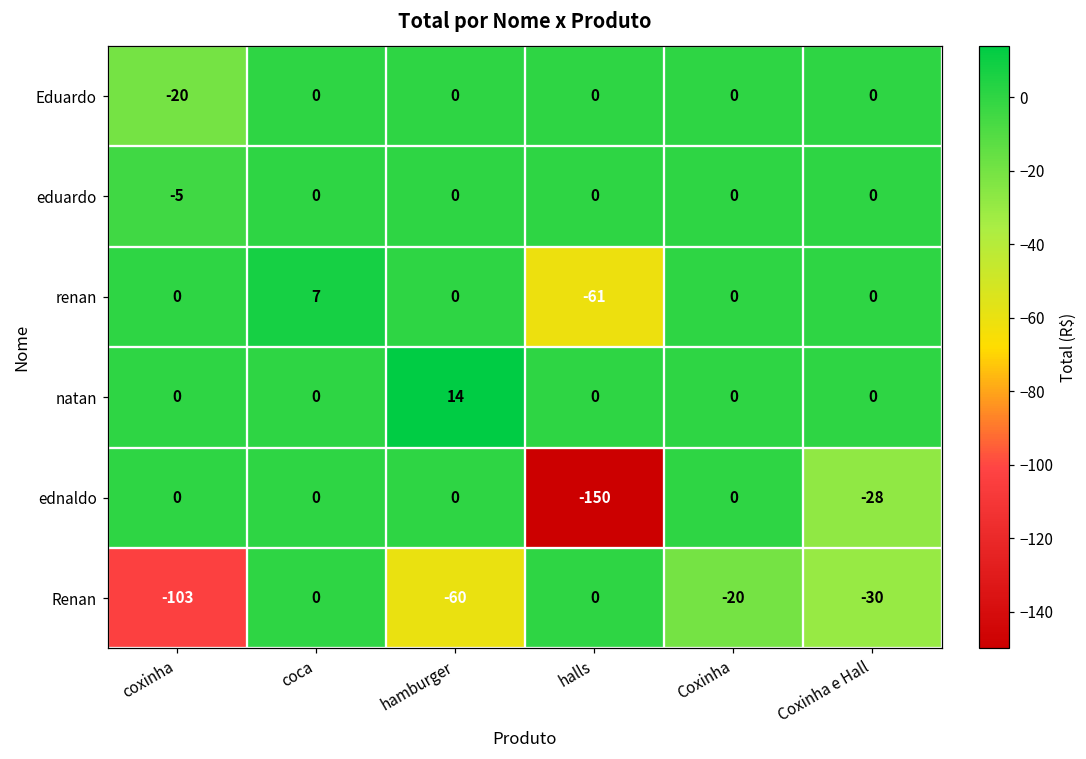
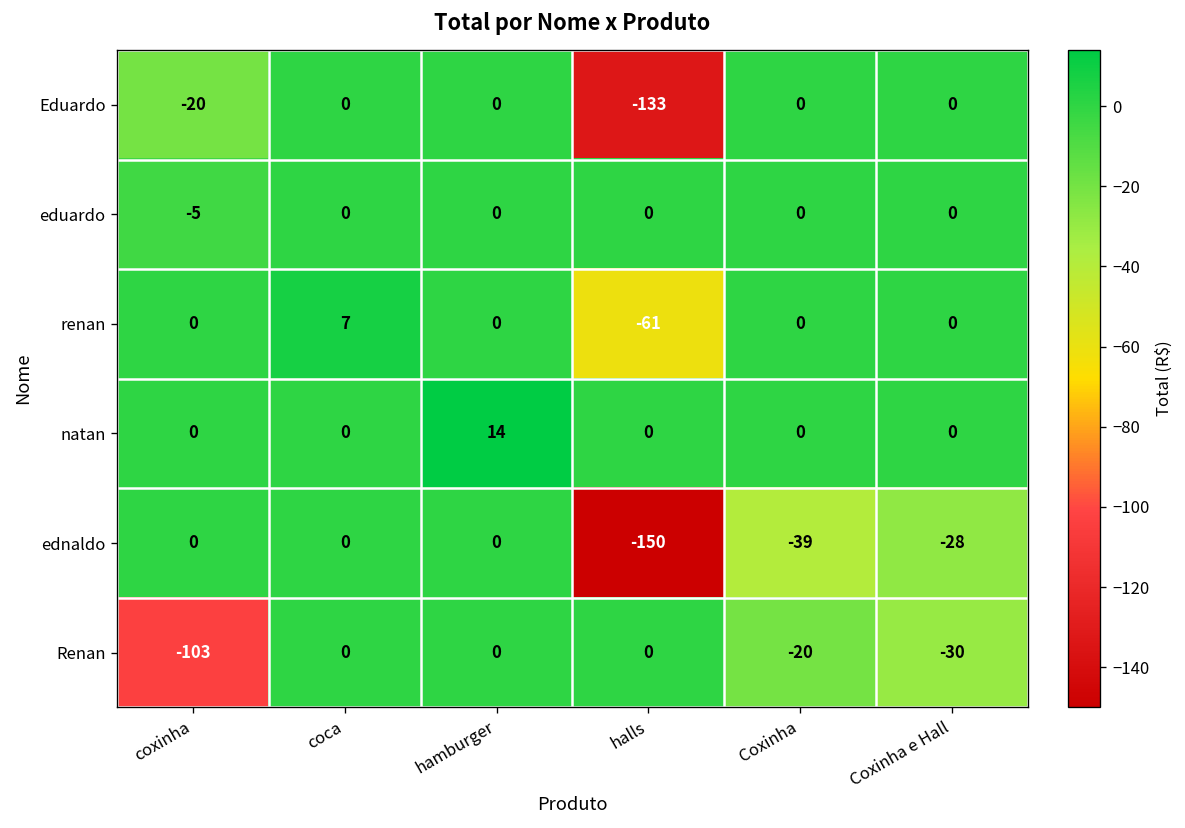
  {
    "Eduardo": {
      "coxinha": -20,
      "coca": 0,
      "hamburger": 0,
-     "halls": 0,
+     "halls": -133,
      "Coxinha": 0,
      "Coxinha e Hall": 0
    },
    "eduardo": {
      "coxinha": -5,
      "coca": 0,
      "hamburger": 0,
      "halls": 0,
      "Coxinha": 0,
      "Coxinha e Hall": 0
    },
    "renan": {
      "coxinha": 0,
      "coca": 7,
      "hamburger": 0,
      "halls": -61,
      "Coxinha": 0,
      "Coxinha e Hall": 0
    },
    "natan": {
      "coxinha": 0,
      "coca": 0,
      "hamburger": 14,
      "halls": 0,
      "Coxinha": 0,
      "Coxinha e Hall": 0
    },
    "ednaldo": {
      "coxinha": 0,
      "coca": 0,
      "hamburger": 0,
      "halls": -150,
-     "Coxinha": 0,
+     "Coxinha": -39,
      "Coxinha e Hall": -28
    },
    "Renan": {
      "coxinha": -103,
      "coca": 0,
-     "hamburger": -60,
+     "hamburger": 0,
      "halls": 0,
      "Coxinha": -20,
      "Coxinha e Hall": -30
    }
  }
